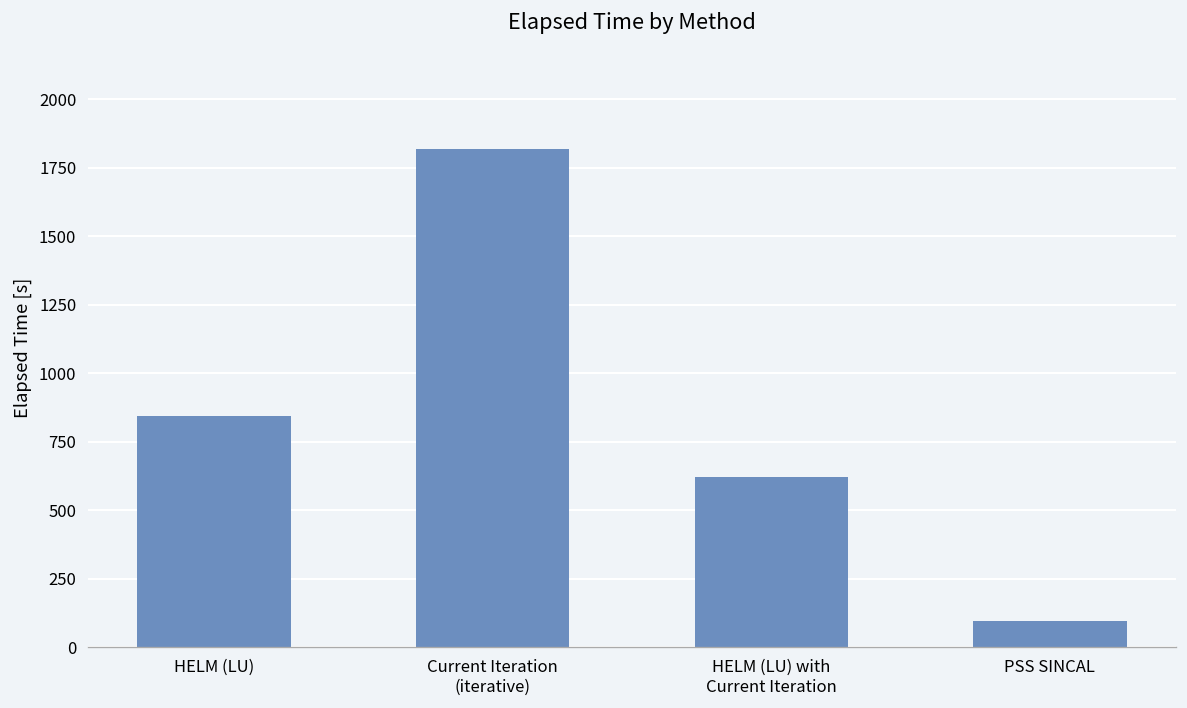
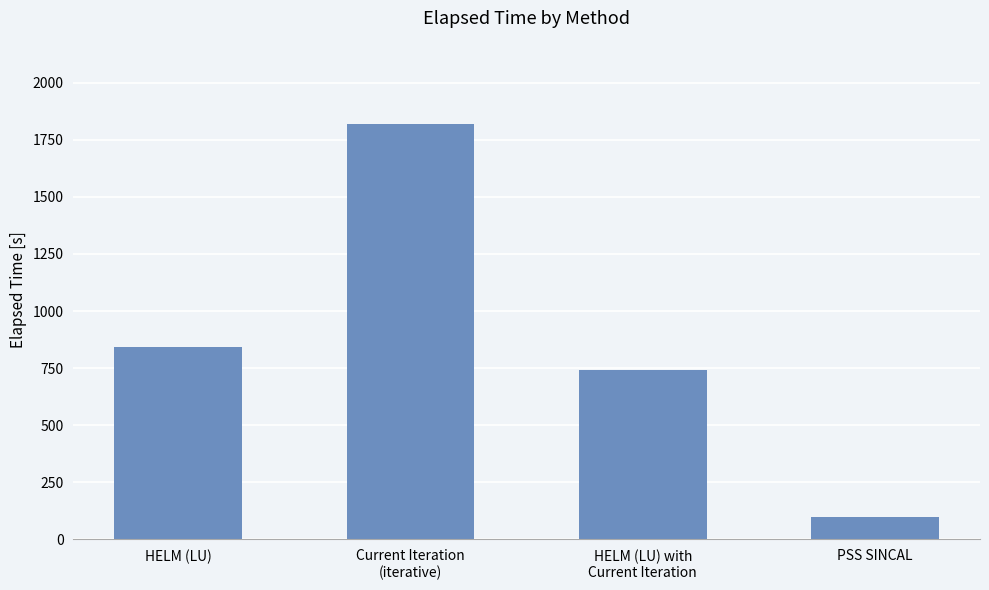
  {
    "HELM (LU)": 840,
    "Current Iteration (iterative)": 1820,
-   "HELM (LU) with Current Iteration": 620,
+   "HELM (LU) with Current Iteration": 740,
    "PSS SINCAL": 100
  }
